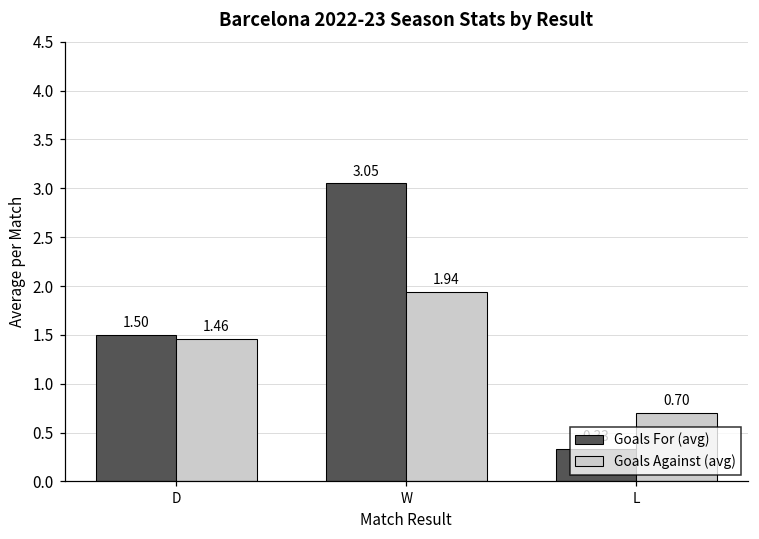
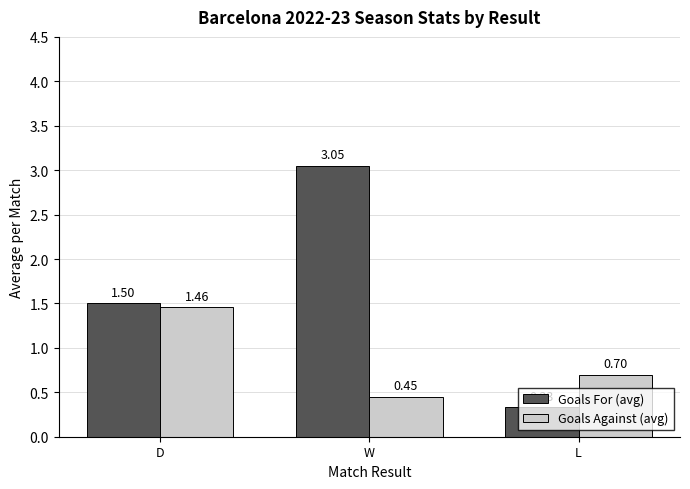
  {
    "Goals For (avg)": {
      "D": 1.50,
      "W": 3.05
    },
    "Goals Against (avg)": {
      "D": 1.46,
-     "W": 1.94,
+     "W": 0.45,
      "L": 0.70
    }
  }
